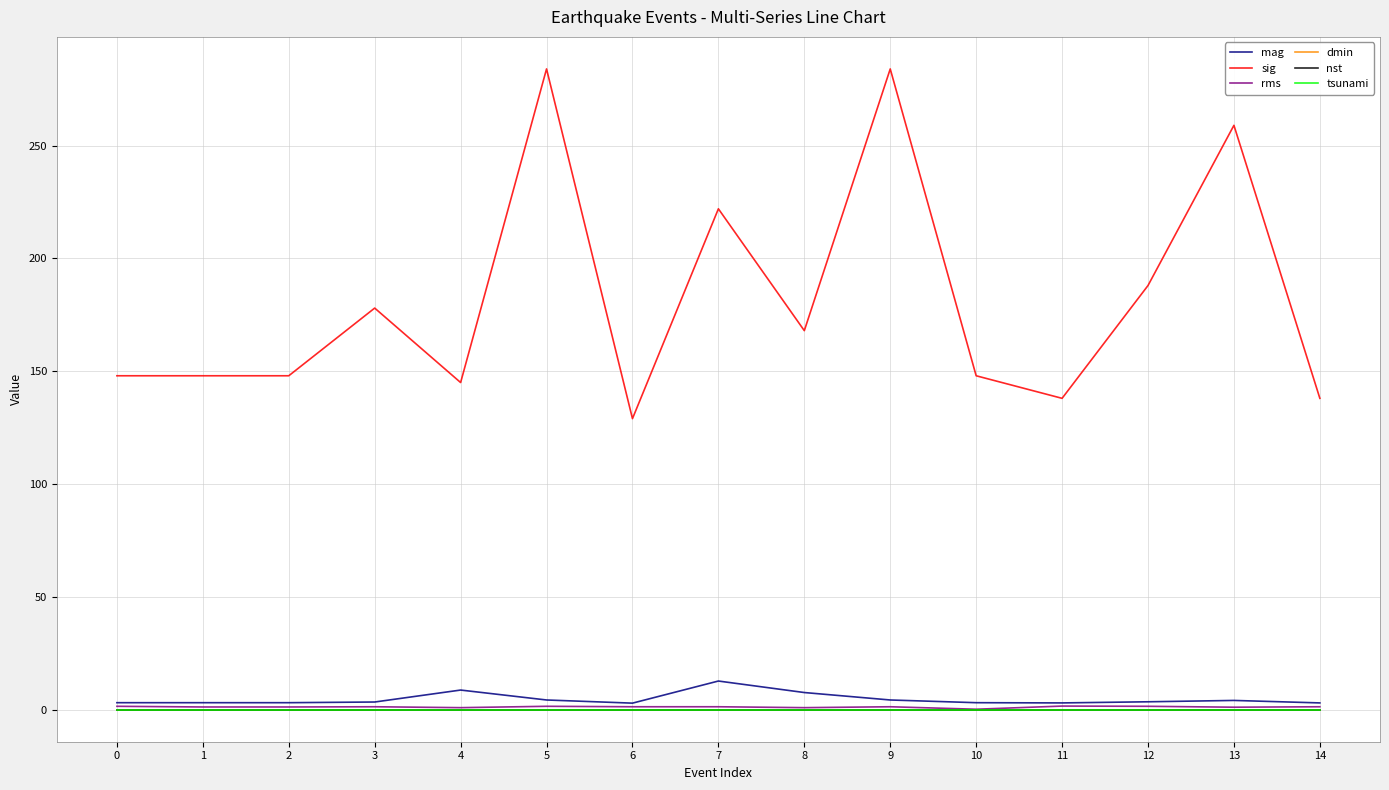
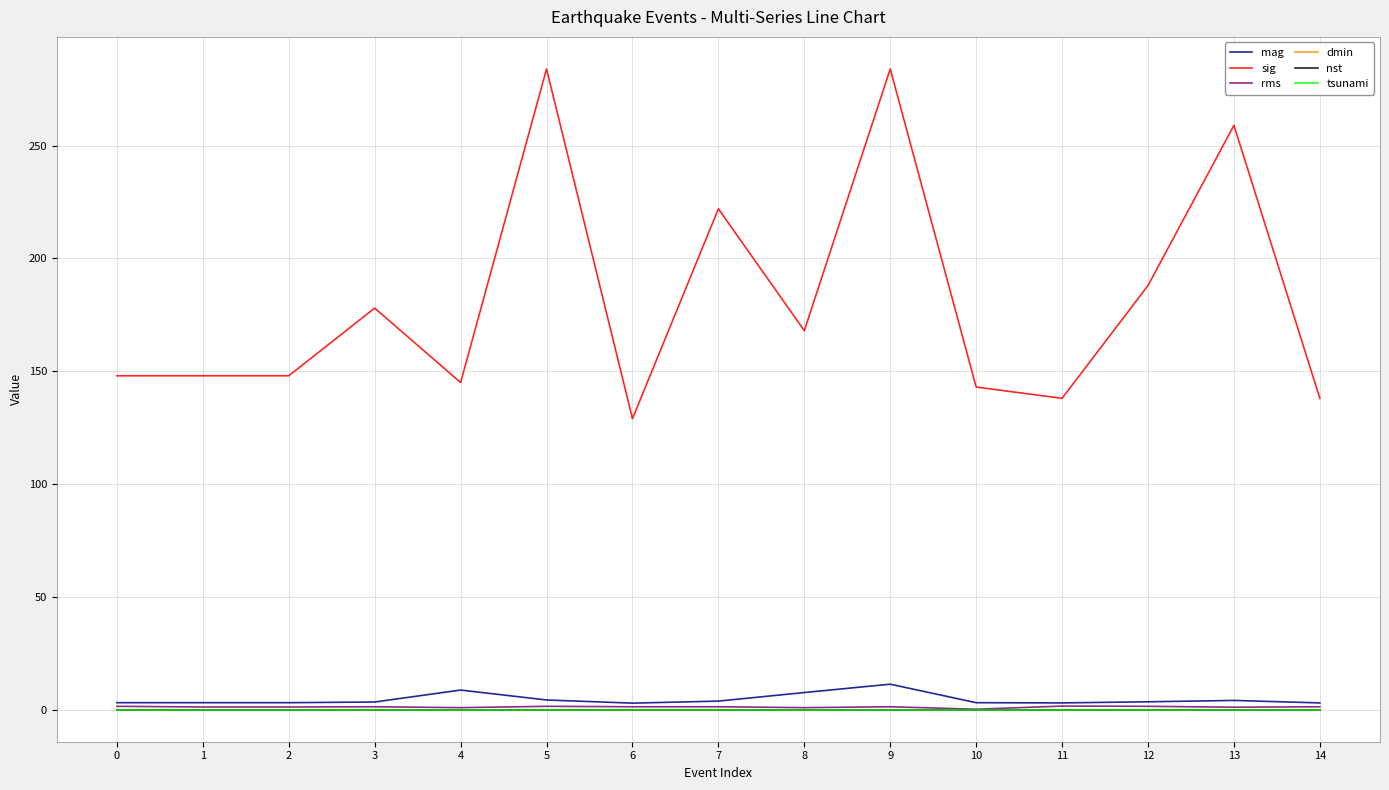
  {
    "mag": {
      "0": 3,
      "1": 3,
      "2": 3,
      "3": 3,
      "4": 9,
      "5": 4,
      "6": 3,
-     "7": 13,
+     "7": 4,
      "8": 8,
-     "9": 4,
+     "9": 11,
      "10": 3,
      "11": 3,
      "12": 4,
      "13": 4,
      "14": 3
    },
    "sig": {
      "0": 148,
      "1": 148,
      "2": 148,
      "3": 178,
      "4": 145,
      "5": 284,
      "6": 129,
      "7": 222,
      "8": 168,
      "9": 284,
-     "10": 148,
+     "10": 143,
      "11": 138,
      "12": 188,
      "13": 259,
      "14": 138
    },
    "rms": {
      "0": 2,
      "1": 1,
      "2": 1,
      "3": 1,
      "5": 2,
      "6": 1,
      "7": 1,
      "9": 1,
      "11": 2,
      "12": 2,
      "14": 1
    },
    "tsunami": {
      "0": 0,
      "1": 0,
      "2": 0,
      "3": 0,
      "5": 0,
      "6": 0,
      "7": 0,
      "9": 0,
      "11": 0,
      "12": 0,
      "14": 0
    }
  }
